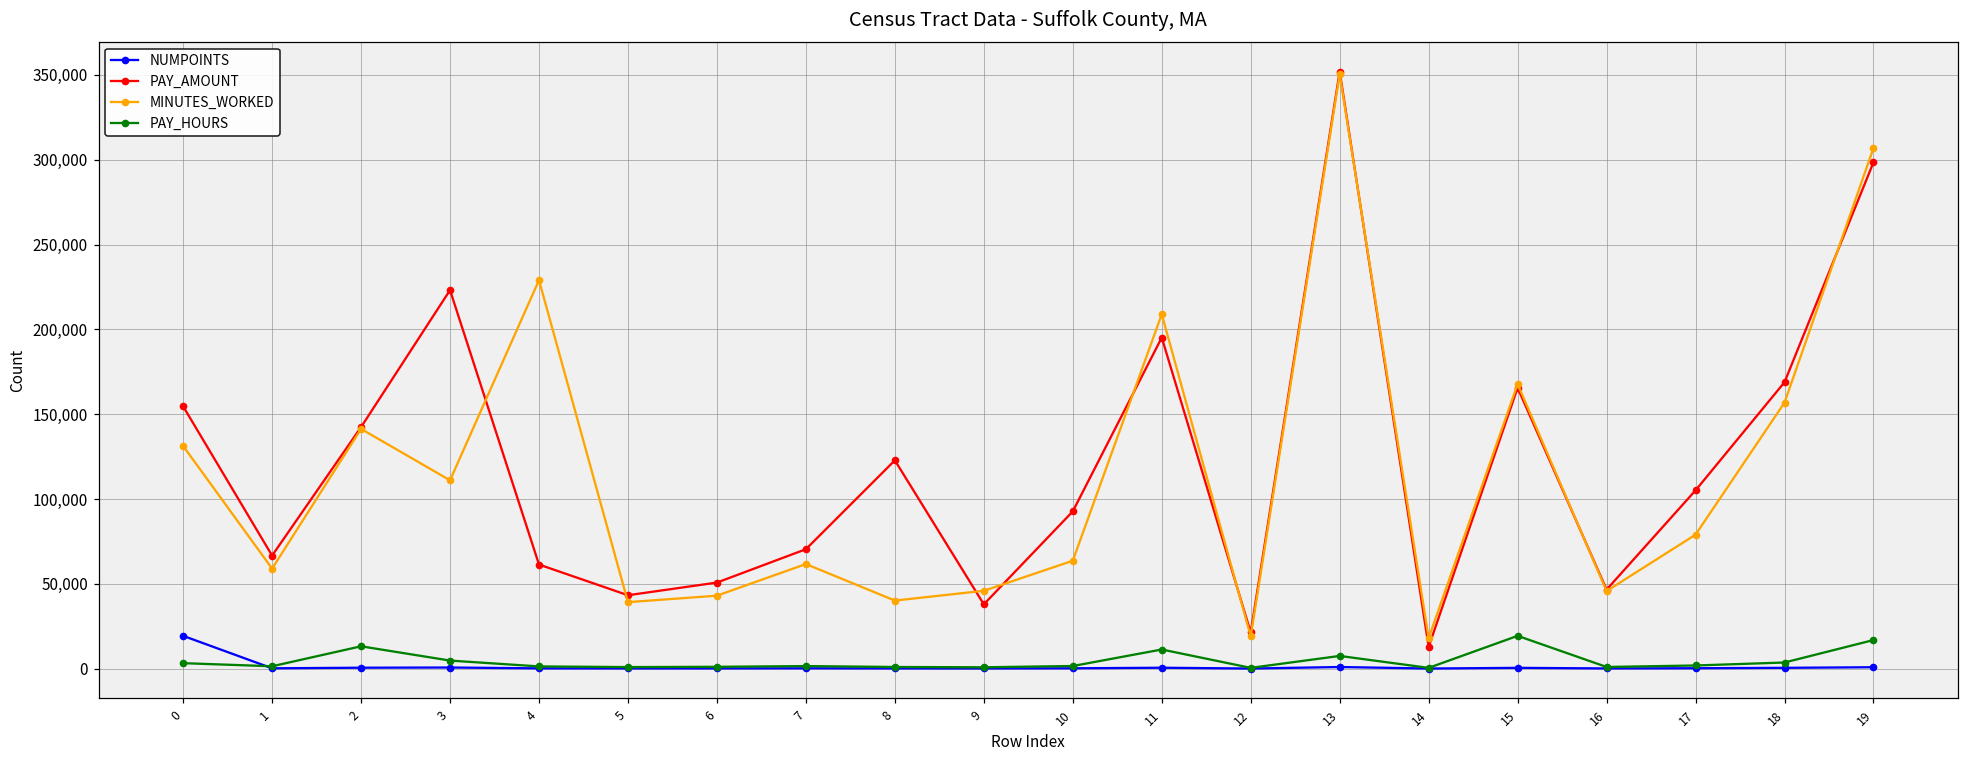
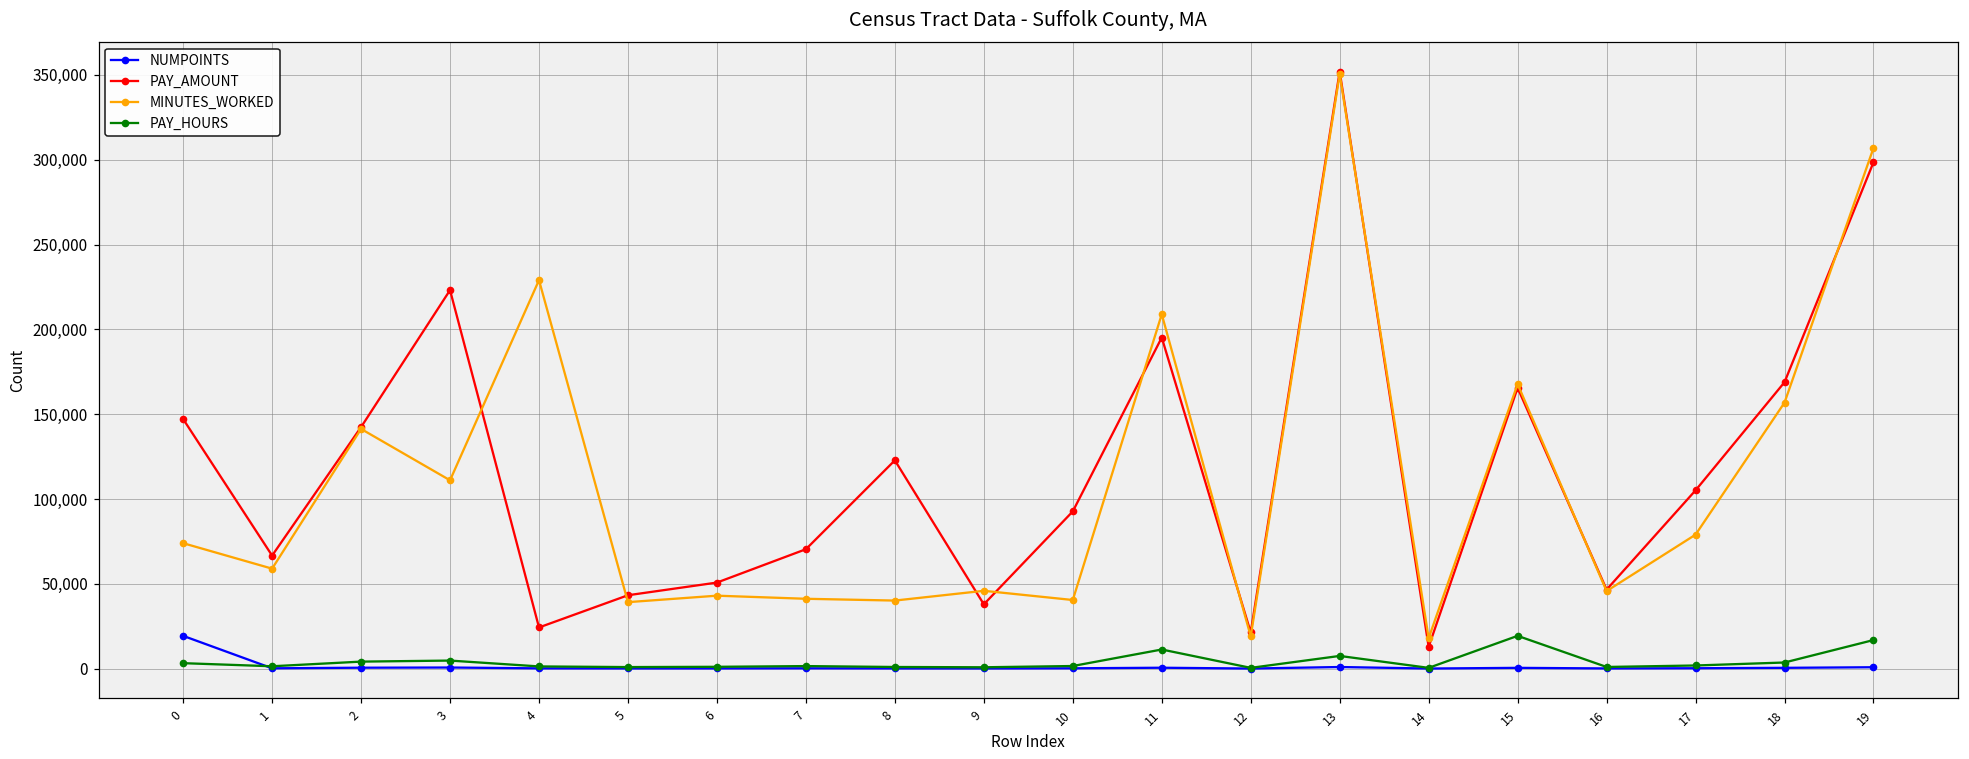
  {
    "NUMPOINTS": {
      "0": "19,000",
      "2": "1,000",
      "3": "1,000",
      "11": "1,000",
      "13": "1,000",
      "15": "0",
      "18": "0",
      "19": "1,000"
    },
    "PAY_AMOUNT": {
-     "0": "155,000",
+     "0": "147,000",
      "1": "67,000",
      "3": "223,000",
-     "4": "61,000",
+     "4": "24,000",
      "5": "43,000",
      "6": "51,000",
      "7": "70,000",
      "8": "123,000",
      "9": "38,000",
      "10": "93,000",
      "11": "195,000",
      "12": "21,000",
      "14": "13,000",
      "15": "166,000",
      "17": "105,000",
      "18": "169,000",
      "19": "298,000"
    },
    "MINUTES_WORKED": {
-     "0": "131,000",
+     "0": "74,000",
      "1": "59,000",
      "3": "111,000",
      "4": "229,000",
      "5": "39,000",
      "6": "43,000",
-     "7": "62,000",
+     "7": "41,000",
      "8": "40,000",
      "9": "46,000",
-     "10": "64,000",
+     "10": "40,000",
      "11": "209,000",
      "12": "19,000",
      "14": "18,000",
      "15": "168,000",
      "17": "79,000",
      "18": "157,000",
      "19": "307,000"
    },
    "PAY_HOURS": {
      "0": "3,000",
-     "2": "13,000",
+     "2": "4,000",
      "3": "5,000",
      "11": "11,000",
      "13": "7,000",
      "15": "19,000",
      "18": "4,000",
      "19": "17,000"
    }
  }
